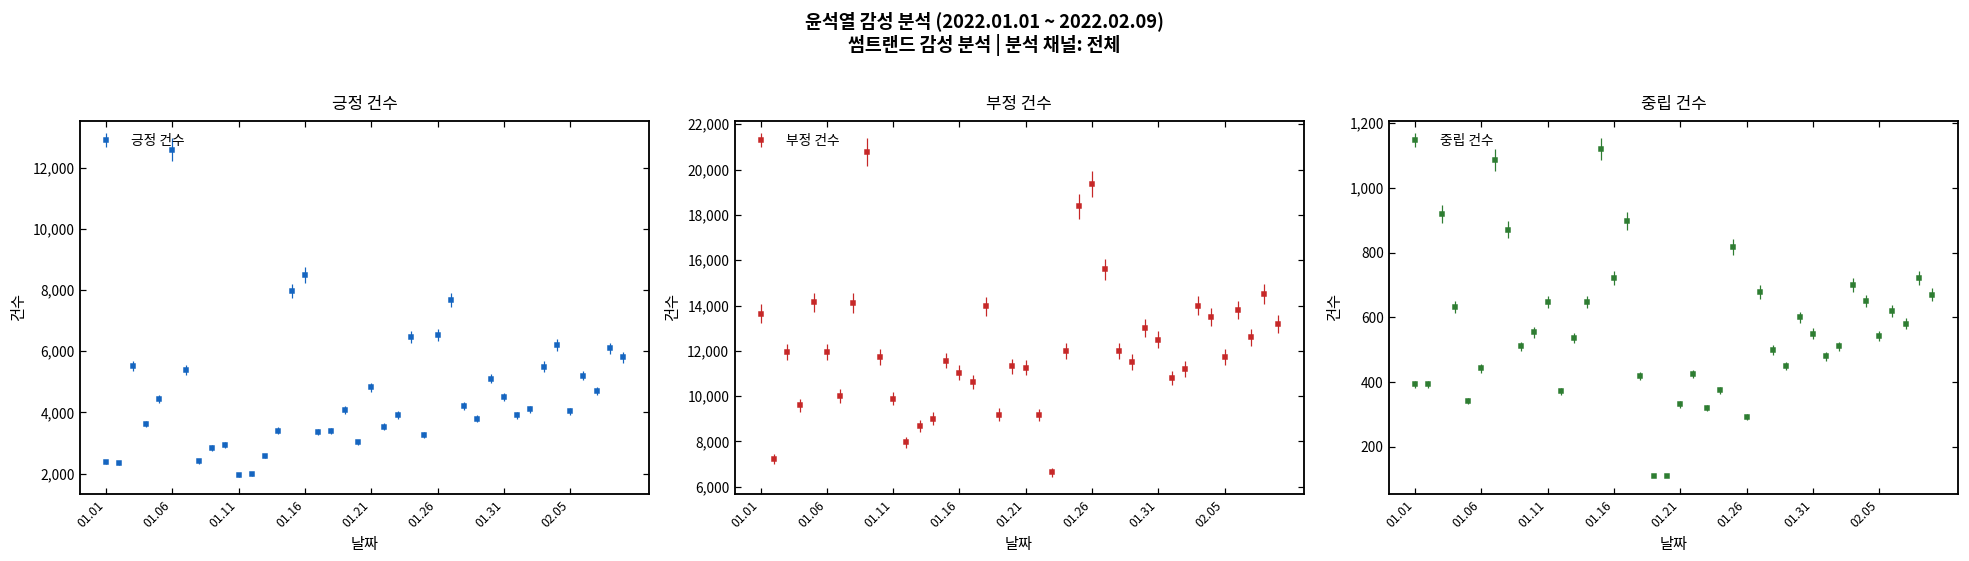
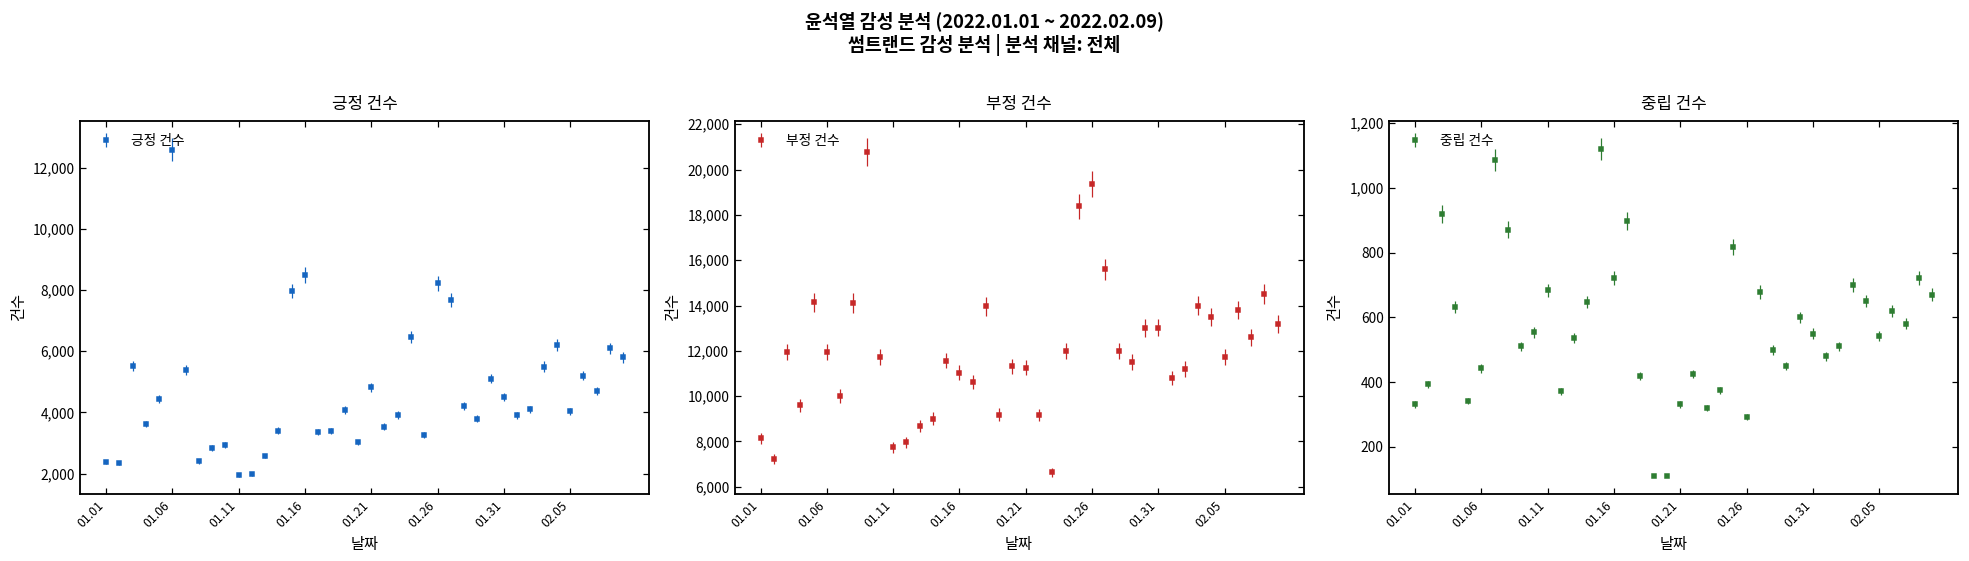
  {
    "긍정 건수": {
      "01.01": "2,400",
      "01.06": "12,600",
      "01.11": "2,000",
      "01.16": "8,500",
      "01.21": "4,800",
-     "01.26": "6,500",
+     "01.26": "8,200",
      "01.31": "4,500",
      "02.05": "4,000"
    },
    "부정 건수": {
-     "01.01": "13,600",
+     "01.01": "8,100",
      "01.06": "11,900",
-     "01.11": "9,900",
+     "01.11": "7,700",
      "01.16": "11,000",
      "01.21": "11,300",
      "01.26": "19,300",
-     "01.31": "12,500",
+     "01.31": "13,000",
      "02.05": "11,700"
    },
    "중립 건수": {
-     "01.01": "390",
+     "01.01": "330",
      "01.06": "440",
-     "01.11": "650",
+     "01.11": "680",
      "01.16": "720",
      "01.21": "330",
      "01.26": "290",
      "01.31": "550",
      "02.05": "540"
    }
  }
